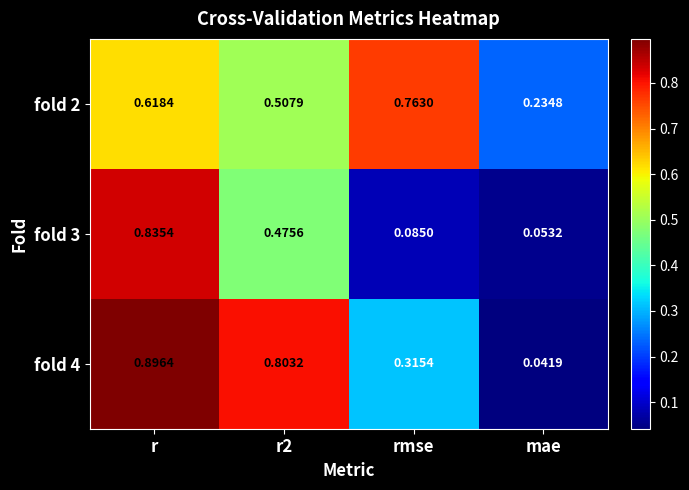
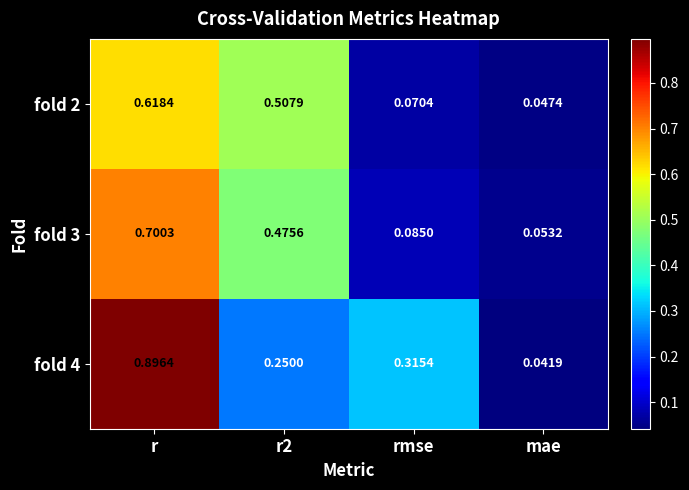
  {
    "fold 2": {
      "r": 0.6184,
      "r2": 0.5079,
-     "rmse": 0.7630,
-     "mae": 0.2348
+     "rmse": 0.0704,
+     "mae": 0.0474
    },
    "fold 3": {
-     "r": 0.8354,
+     "r": 0.7003,
      "r2": 0.4756,
      "rmse": 0.0850,
      "mae": 0.0532
    },
    "fold 4": {
      "r": 0.8964,
-     "r2": 0.8032,
+     "r2": 0.2500,
      "rmse": 0.3154,
      "mae": 0.0419
    }
  }
